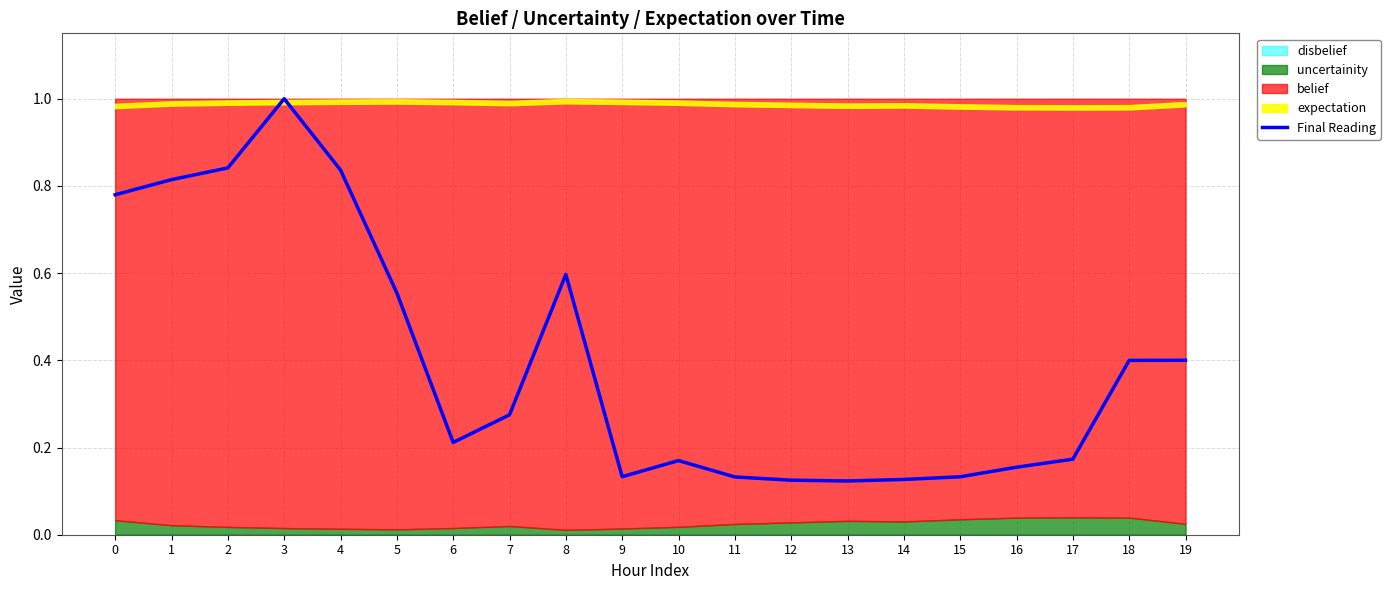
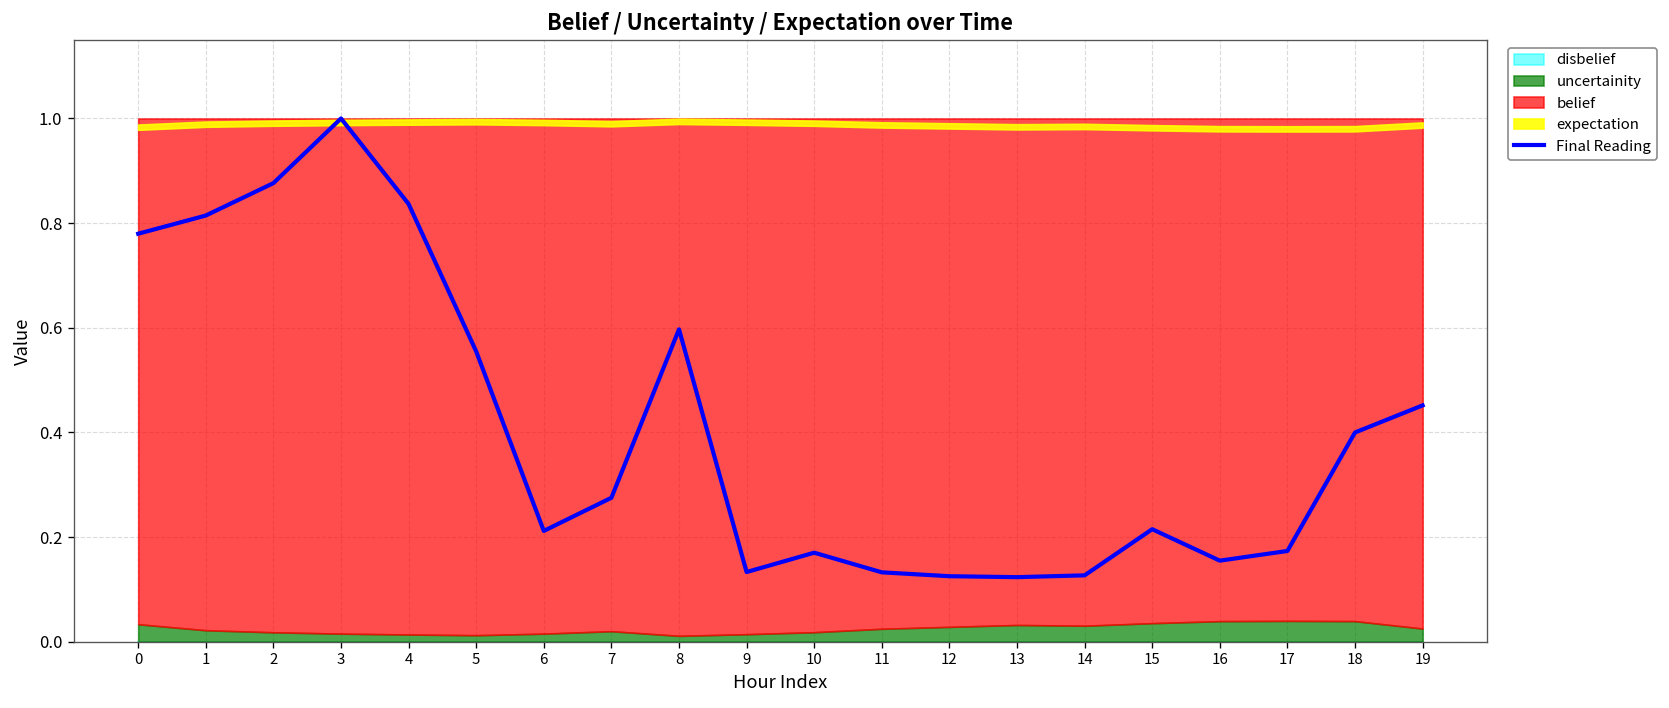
  {
    "Final Reading": {
      "0": 0.78,
      "1": 0.81,
-     "2": 0.84,
+     "2": 0.88,
      "4": 0.84,
      "5": 0.55,
      "6": 0.21,
      "7": 0.28,
      "8": 0.60,
      "9": 0.13,
      "10": 0.17,
      "11": 0.13,
      "12": 0.13,
      "13": 0.12,
      "14": 0.13,
-     "15": 0.13,
+     "15": 0.21,
      "16": 0.15,
      "17": 0.17,
      "18": 0.40,
-     "19": 0.40
+     "19": 0.45
    },
    "disbelief": {
      "0": 0.00,
      "1": 0.00,
      "2": 0.00,
      "3": 0.00,
      "4": 0.00,
      "5": 0.00,
      "6": 0.00,
      "7": 0.00,
      "8": 0.00,
      "9": 0.00,
      "10": 0.00,
      "11": 0.00,
      "12": 0.00,
      "13": 0.00,
      "14": 0.00,
      "15": 0.00,
      "16": 0.00,
      "17": 0.00,
      "18": 0.00,
      "19": 0.00
    },
    "uncertainity": {
      "0": 0.03,
      "1": 0.02,
      "2": 0.02,
      "3": 0.02,
      "4": 0.01,
      "5": 0.01,
      "6": 0.02,
      "7": 0.02,
      "8": 0.01,
      "9": 0.01,
      "10": 0.02,
      "11": 0.02,
      "12": 0.03,
      "13": 0.03,
      "14": 0.03,
      "15": 0.04,
      "16": 0.04,
      "17": 0.04,
      "18": 0.04,
      "19": 0.03
    }
  }
